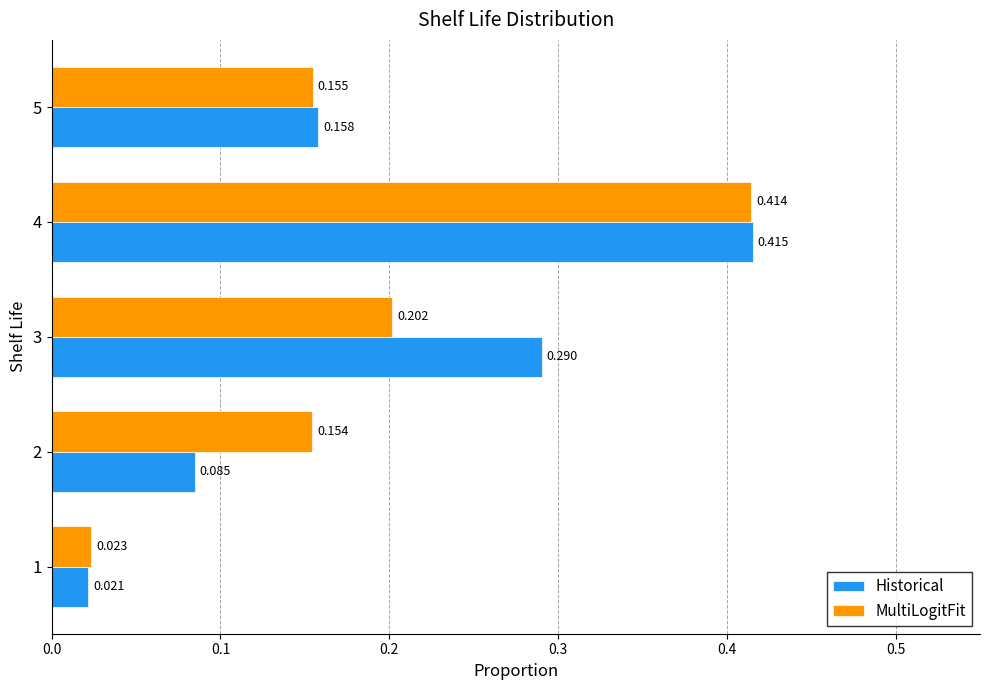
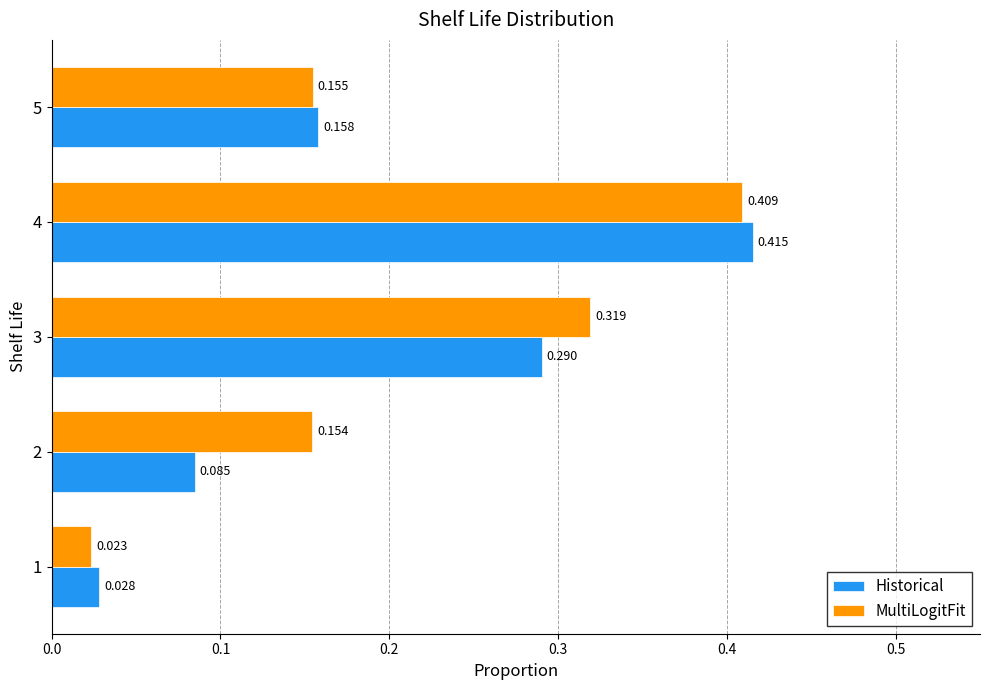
  {
    "Historical": {
      "5": 0.158,
      "4": 0.415,
      "3": 0.290,
      "2": 0.085,
-     "1": 0.021
+     "1": 0.028
    },
    "MultiLogitFit": {
      "5": 0.155,
-     "4": 0.414,
-     "3": 0.202,
+     "4": 0.409,
+     "3": 0.319,
      "2": 0.154,
      "1": 0.023
    }
  }
